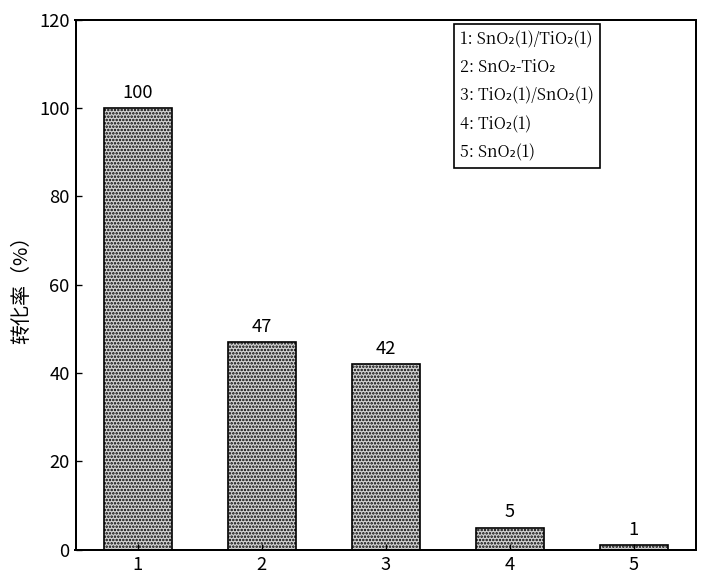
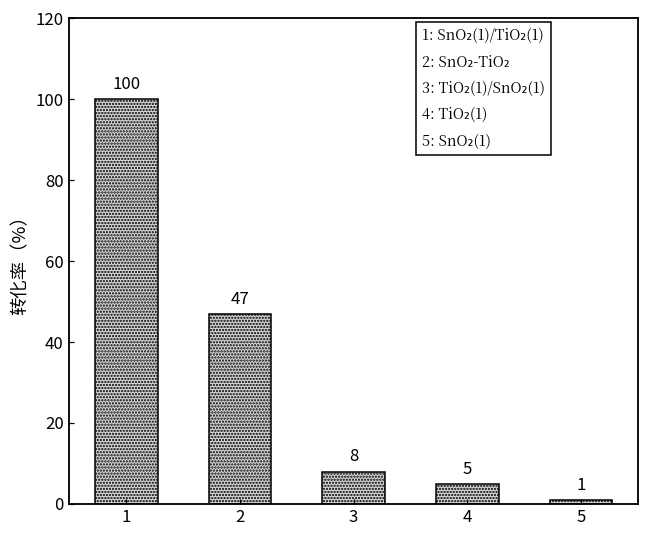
  {
    "1": 100,
    "2": 47,
-   "3": 42,
+   "3": 8,
    "4": 5,
    "5": 1
  }
